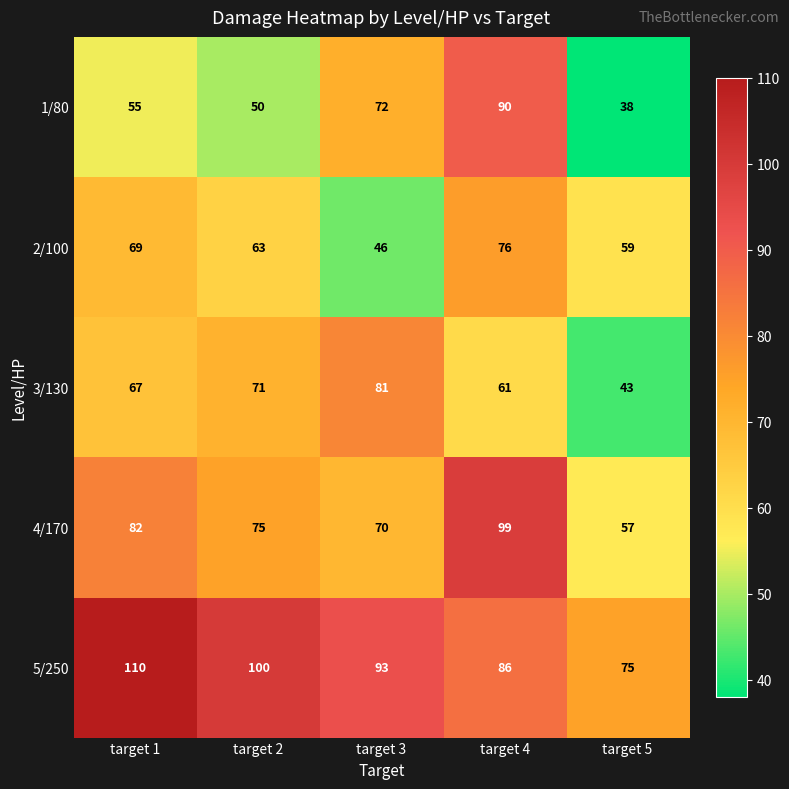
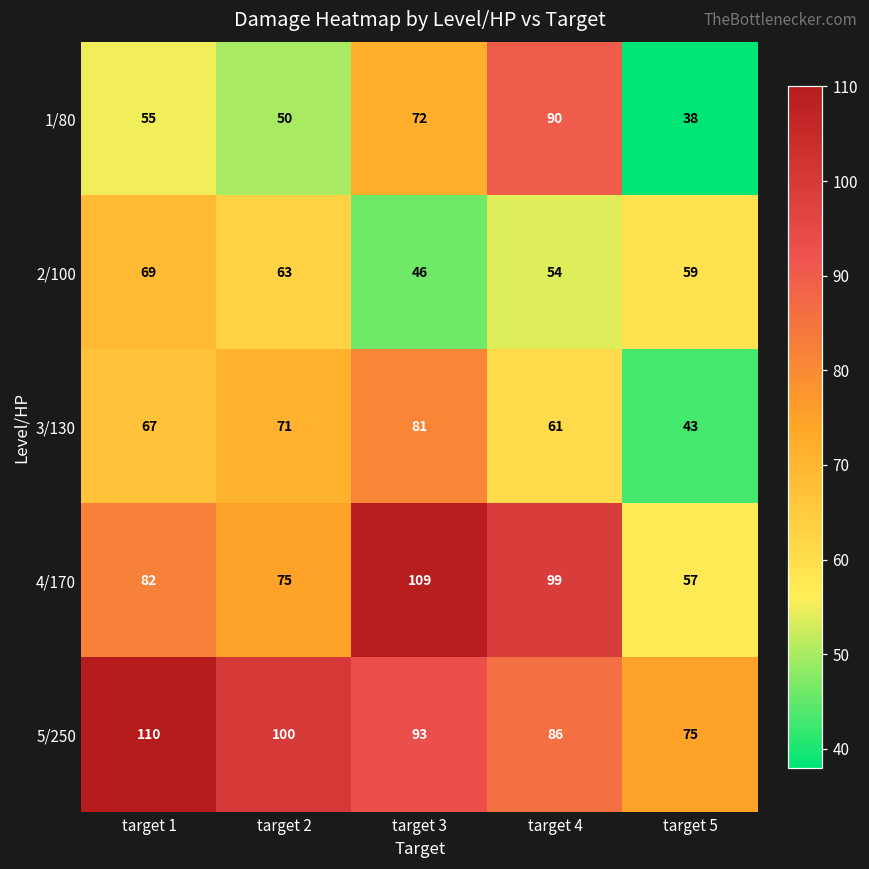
  {
    "1/80": {
      "target 1": 55,
      "target 2": 50,
      "target 3": 72,
      "target 4": 90,
      "target 5": 38
    },
    "2/100": {
      "target 1": 69,
      "target 2": 63,
      "target 3": 46,
-     "target 4": 76,
+     "target 4": 54,
      "target 5": 59
    },
    "3/130": {
      "target 1": 67,
      "target 2": 71,
      "target 3": 81,
      "target 4": 61,
      "target 5": 43
    },
    "4/170": {
      "target 1": 82,
      "target 2": 75,
-     "target 3": 70,
+     "target 3": 109,
      "target 4": 99,
      "target 5": 57
    },
    "5/250": {
      "target 1": 110,
      "target 2": 100,
      "target 3": 93,
      "target 4": 86,
      "target 5": 75
    }
  }
